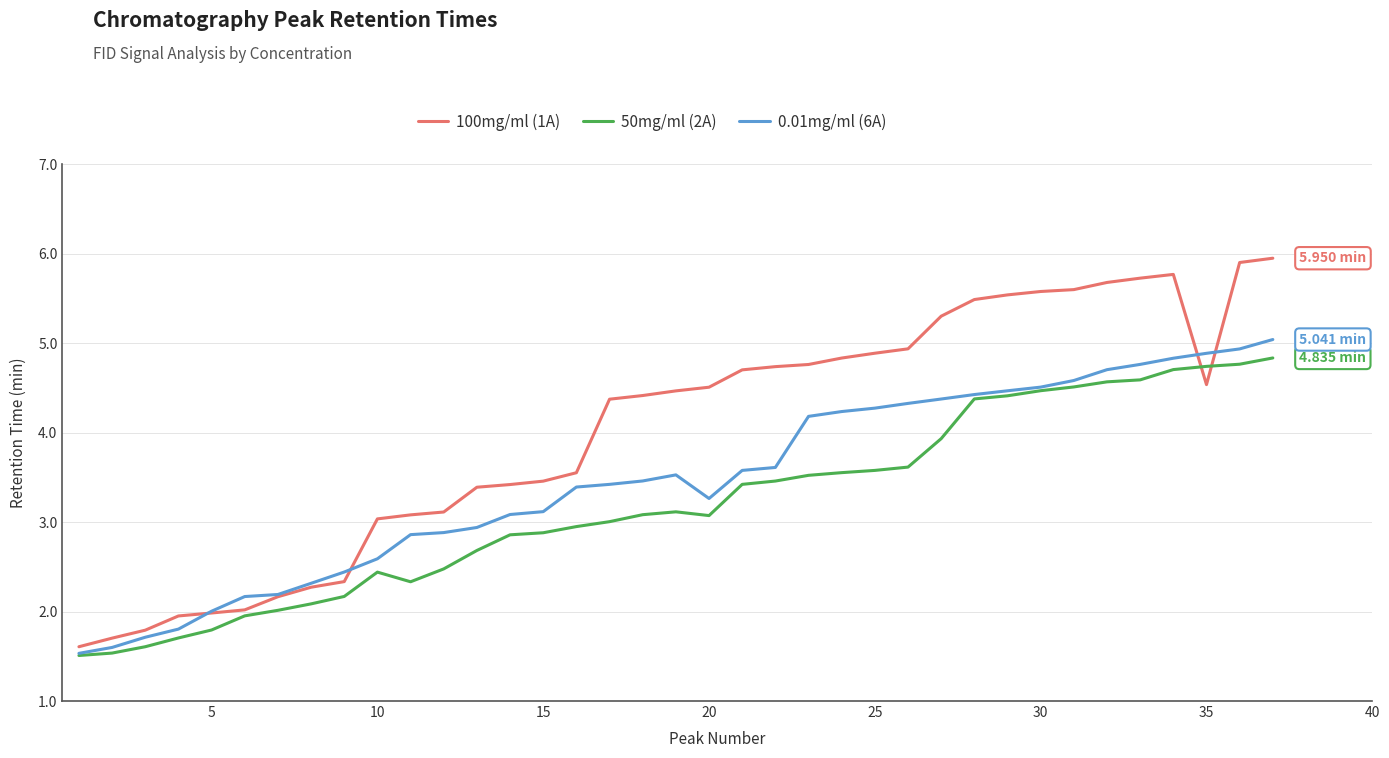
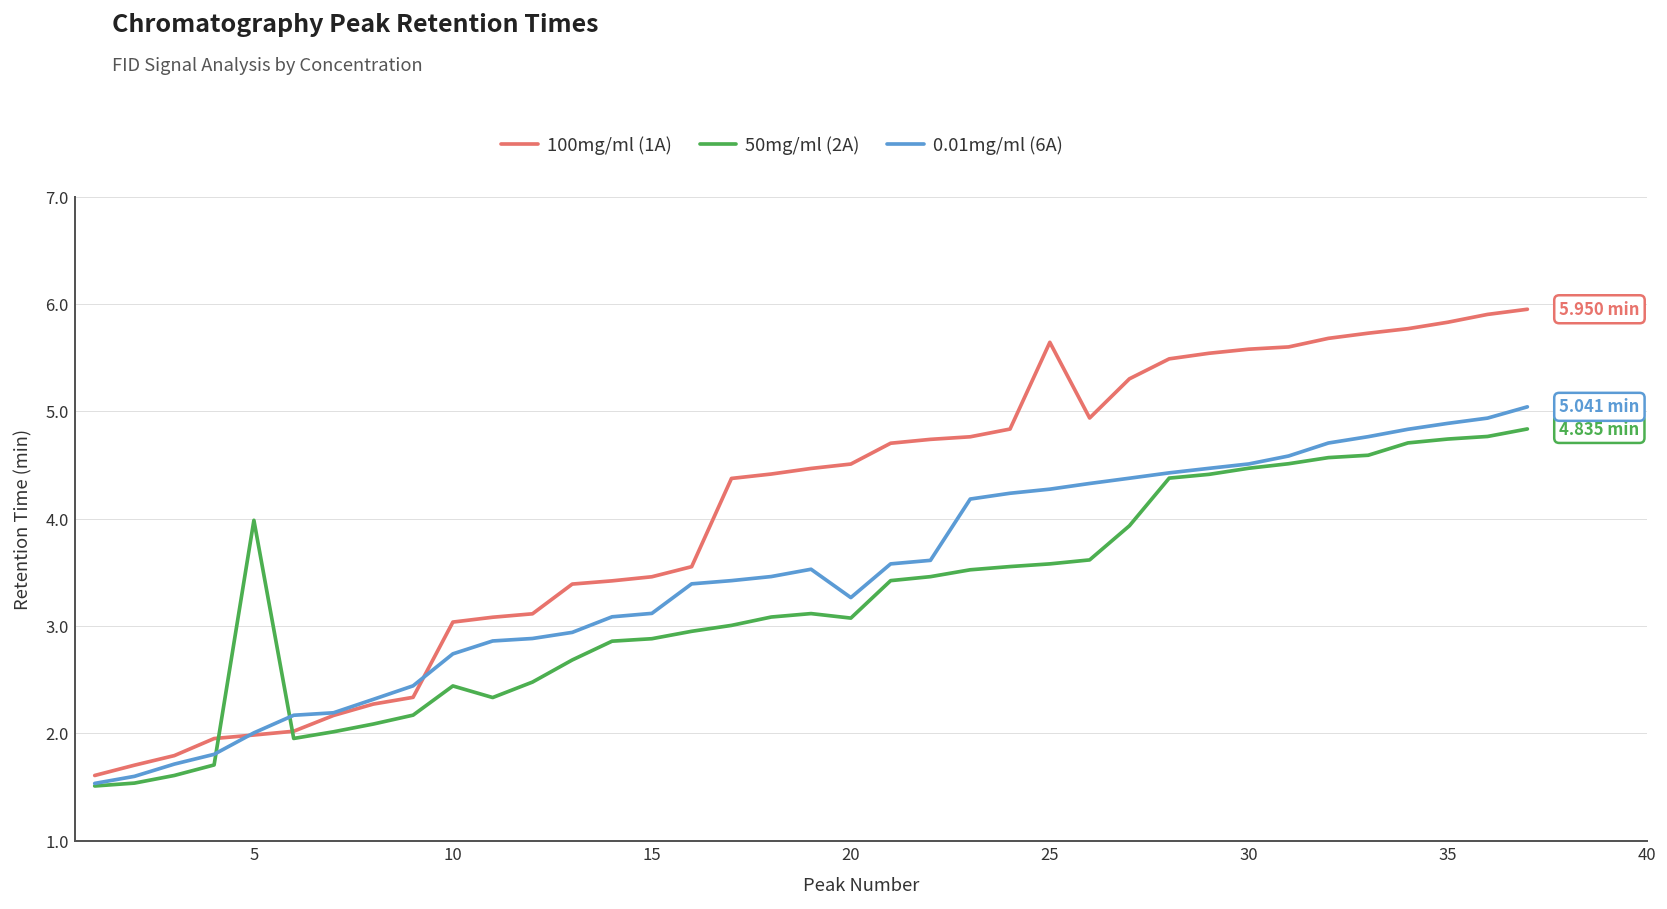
  {
    "100mg/ml (1A)": {
      "10": 3.0,
      "15": 3.5,
      "20": 4.5,
-     "25": 4.9,
+     "25": 5.6,
      "30": 5.6,
-     "35": 4.5
+     "35": 5.8
    },
    "50mg/ml (2A)": {
-     "5": 1.8,
+     "5": 4.0,
      "10": 2.4,
      "15": 2.9,
      "20": 3.1,
      "25": 3.6,
      "30": 4.5,
      "35": 4.7
    },
    "0.01mg/ml (6A)": {
-     "10": 2.6,
+     "10": 2.7,
      "15": 3.1,
      "20": 3.3,
      "25": 4.3,
      "30": 4.5,
      "35": 4.9
    }
  }
